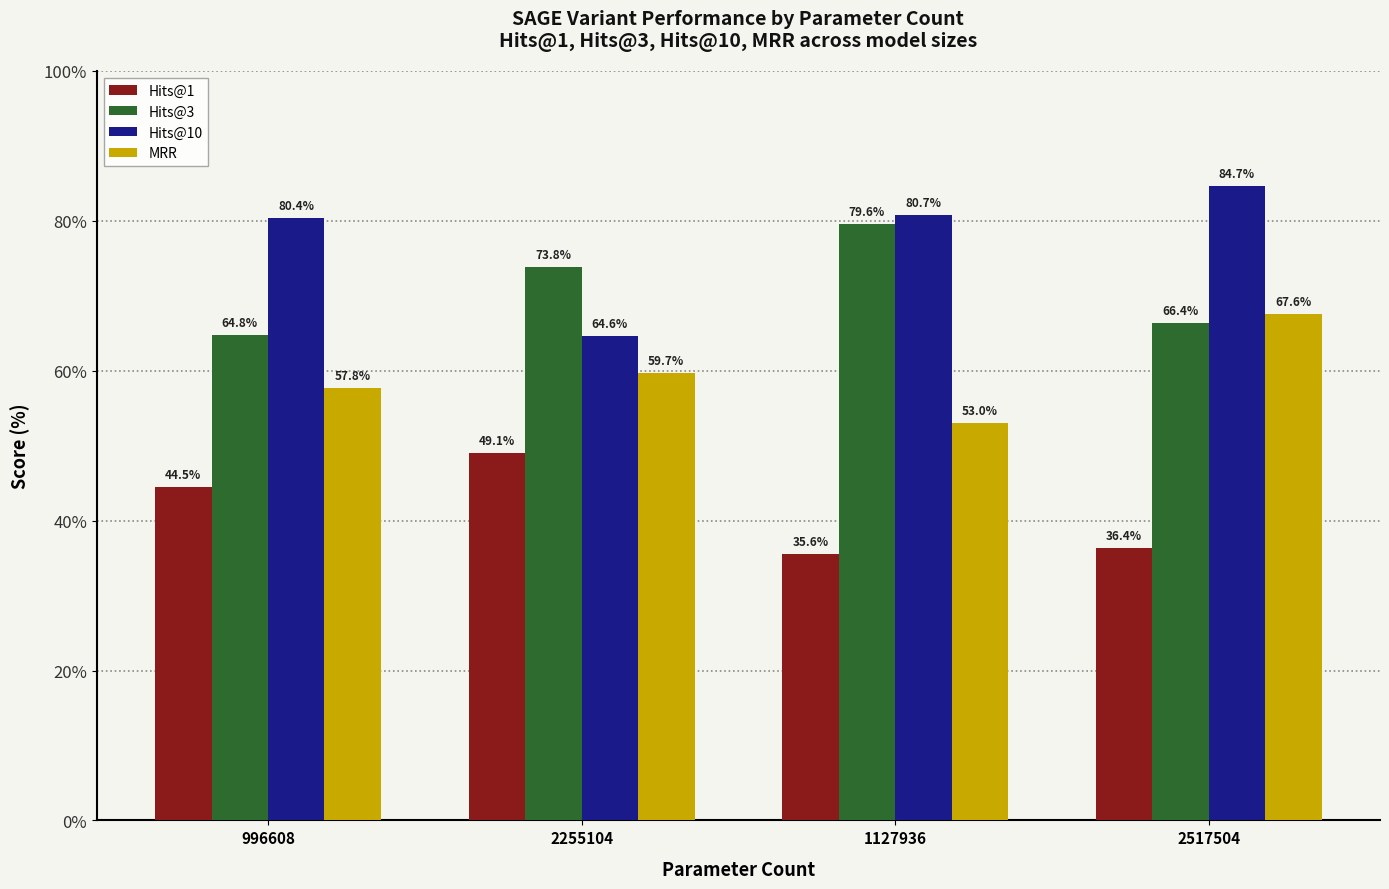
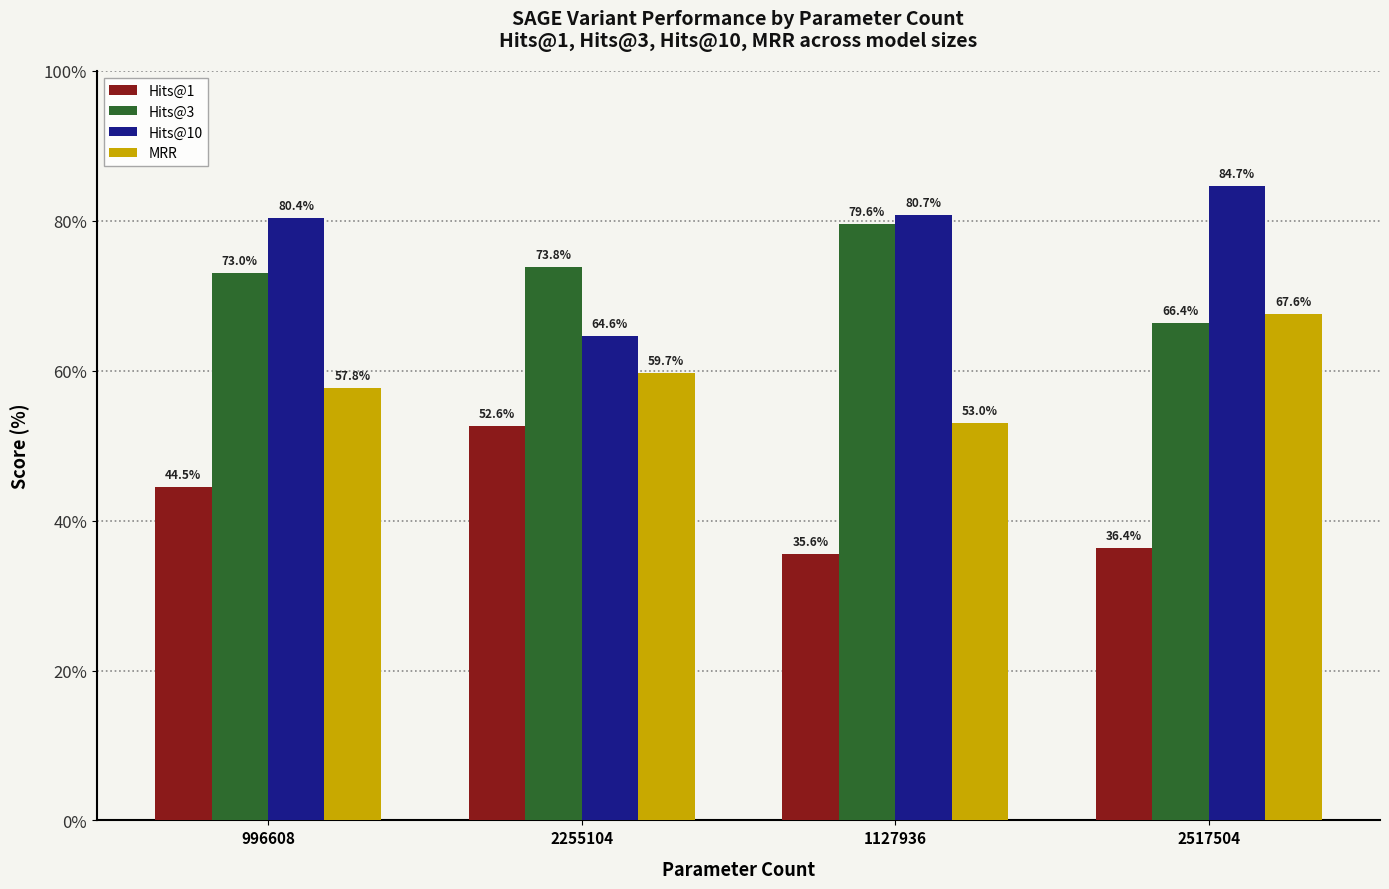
  {
    "Hits@1": {
      "996608": "44.5%",
-     "2255104": "49.1%",
+     "2255104": "52.6%",
      "1127936": "35.6%",
      "2517504": "36.4%"
    },
    "Hits@3": {
-     "996608": "64.8%",
+     "996608": "73.0%",
      "2255104": "73.8%",
      "1127936": "79.6%",
      "2517504": "66.4%"
    },
    "Hits@10": {
      "996608": "80.4%",
      "2255104": "64.6%",
      "1127936": "80.7%",
      "2517504": "84.7%"
    },
    "MRR": {
      "996608": "57.8%",
      "2255104": "59.7%",
      "1127936": "53.0%",
      "2517504": "67.6%"
    }
  }
